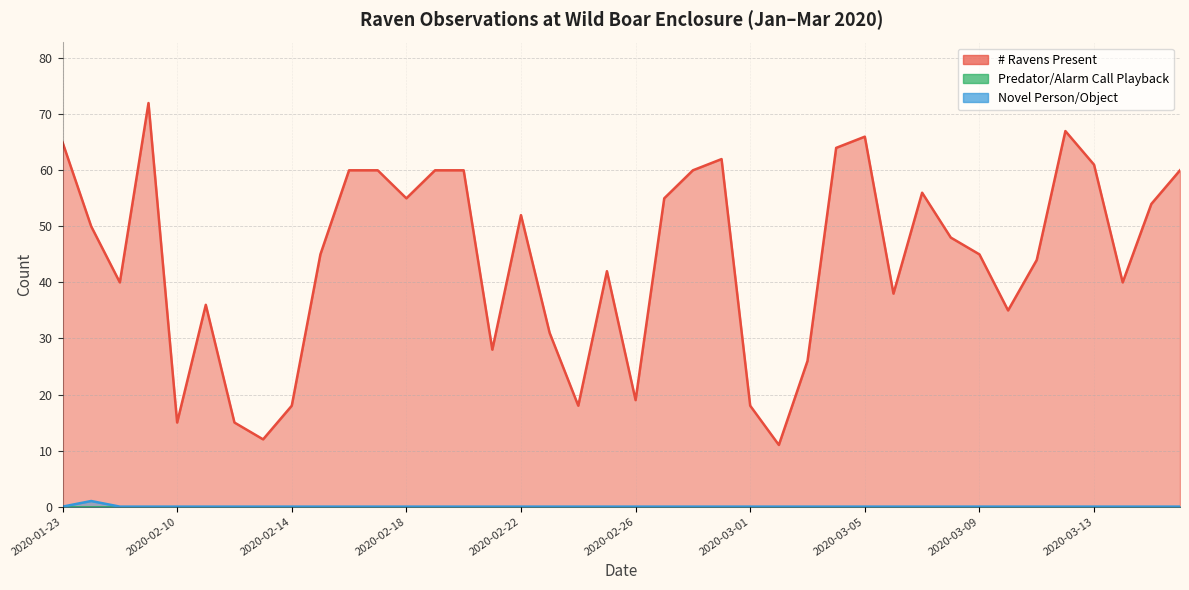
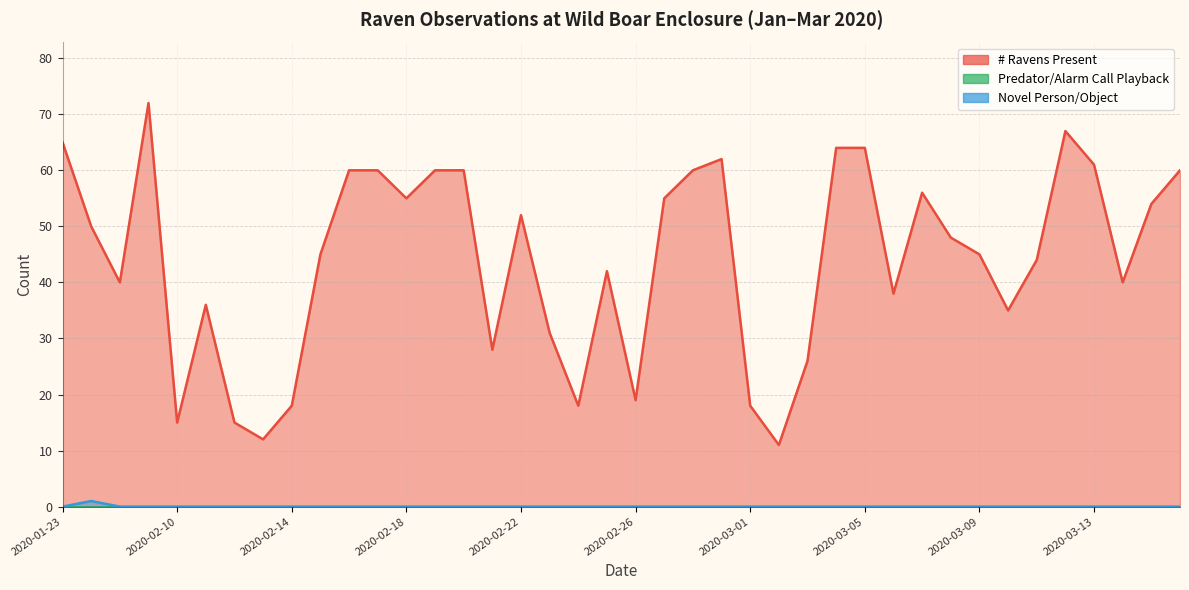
  {
    "# Ravens Present": {
      "2020-01-23": 65,
      "2020-02-10": 15,
      "2020-02-14": 18,
      "2020-02-18": 55,
      "2020-02-22": 52,
      "2020-02-26": 19,
      "2020-03-01": 18,
-     "2020-03-05": 66,
+     "2020-03-05": 64,
      "2020-03-09": 45,
      "2020-03-13": 61
    }
  }
